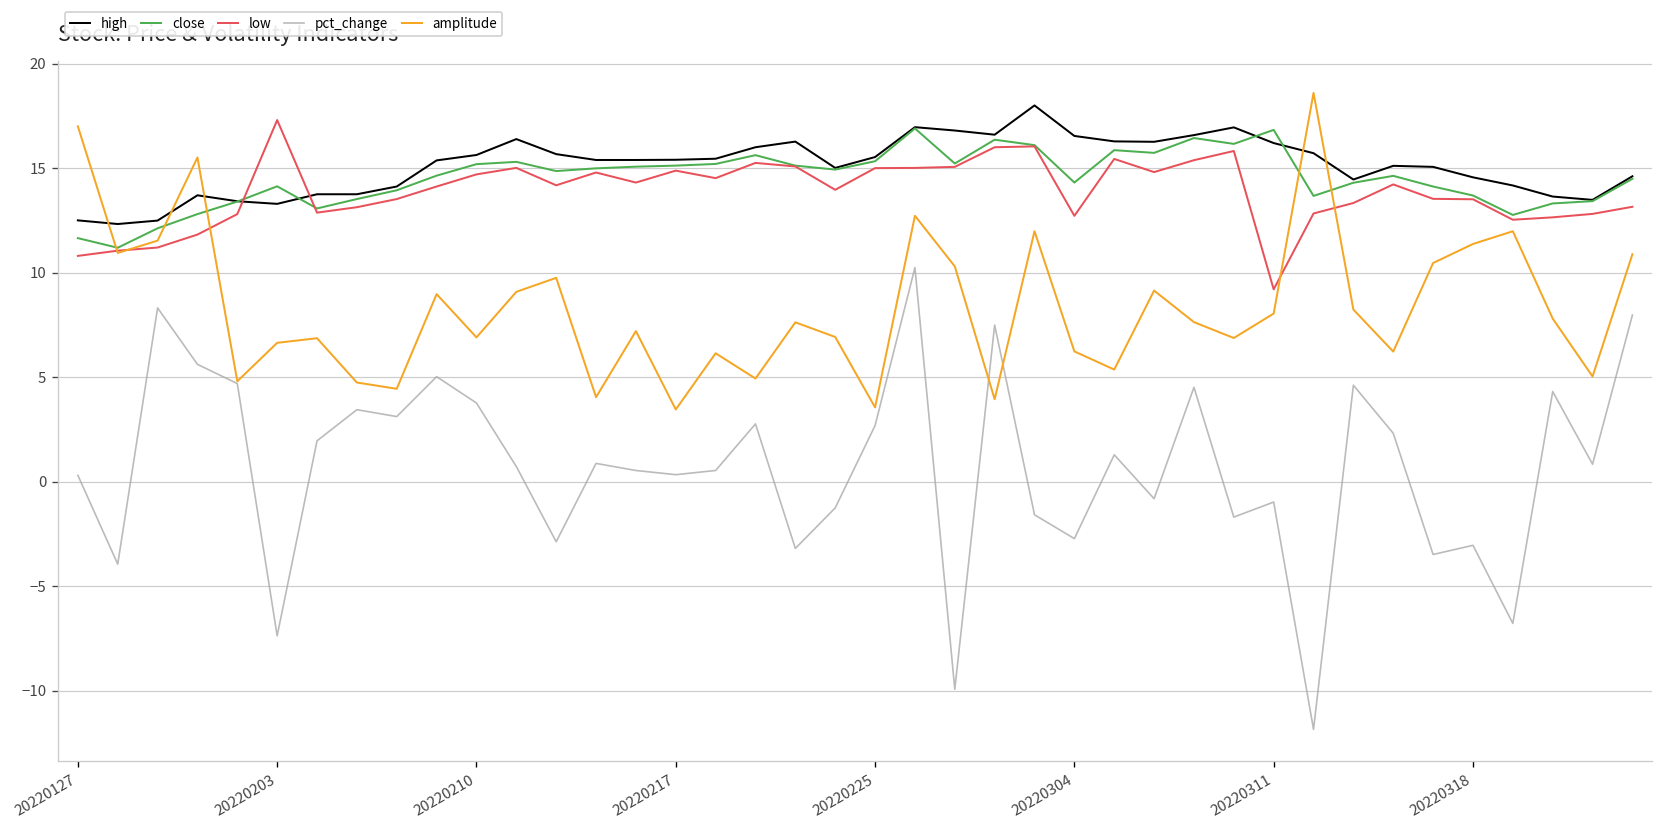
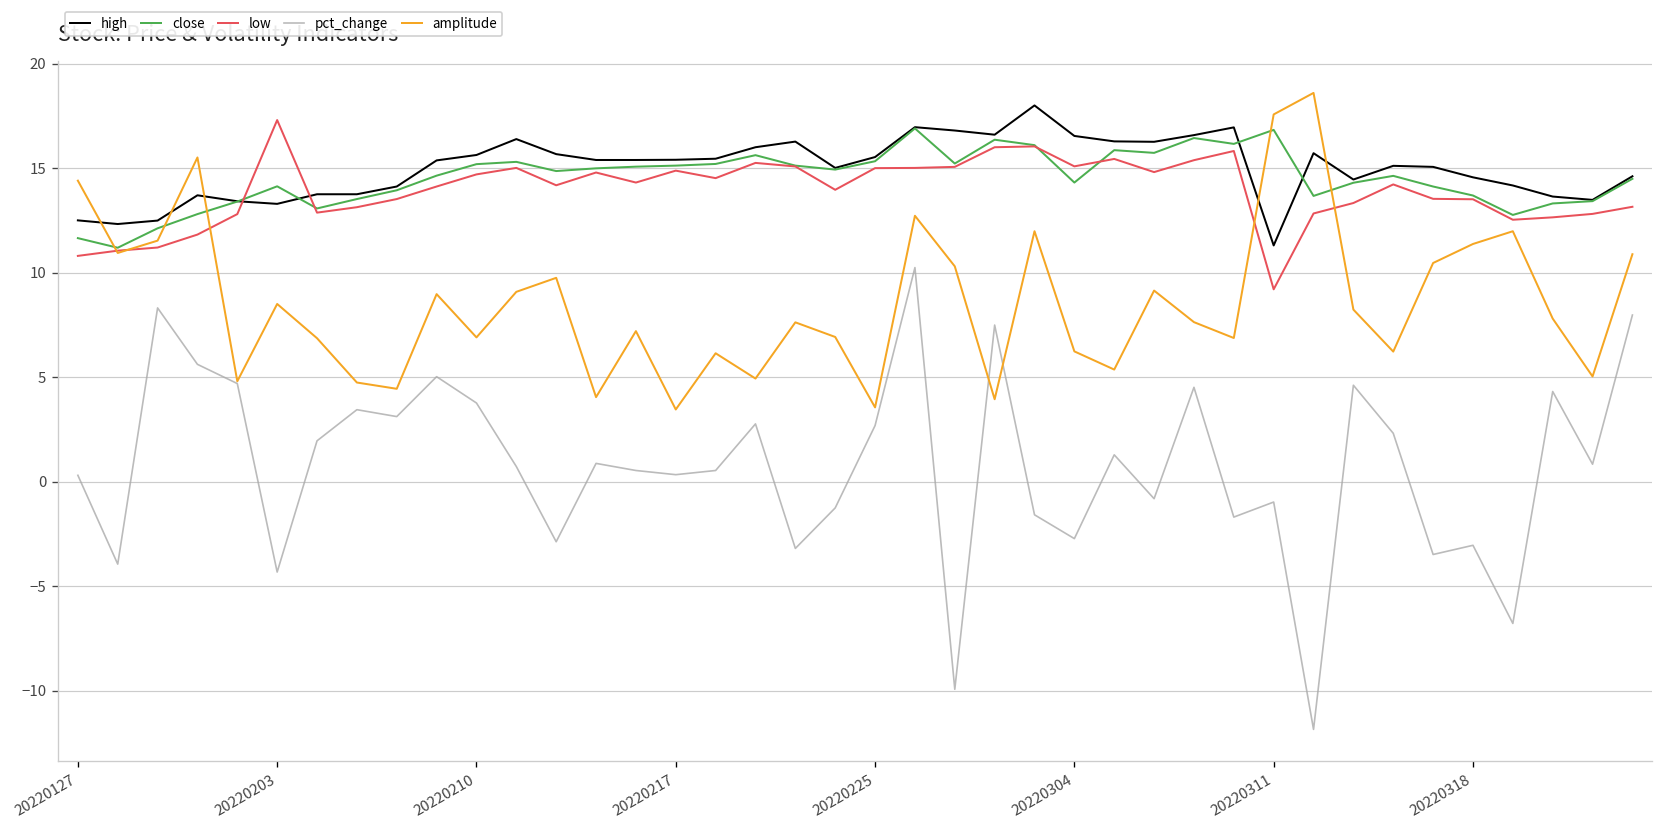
  {
    "high": {
      "20220127": 12.5,
      "20220203": 13.3,
      "20220210": 15.6,
      "20220217": 15.4,
      "20220225": 15.5,
      "20220304": 16.5,
-     "20220311": 16.2,
+     "20220311": 11.3,
      "20220318": 14.6
    },
    "close": {
      "20220127": 11.7,
      "20220203": 14.1,
      "20220210": 15.2,
      "20220217": 15.1,
      "20220225": 15.3,
      "20220304": 14.3,
      "20220311": 16.8,
      "20220318": 13.7
    },
    "low": {
      "20220127": 10.8,
      "20220203": 17.3,
      "20220210": 14.7,
      "20220217": 14.9,
      "20220225": 15.0,
-     "20220304": 12.7,
+     "20220304": 15.1,
      "20220311": 9.2,
      "20220318": 13.5
    },
    "pct_change": {
      "20220127": 0.3,
-     "20220203": -7.4,
+     "20220203": -4.3,
      "20220210": 3.8,
      "20220217": 0.3,
      "20220225": 2.7,
      "20220304": -2.7,
      "20220311": -1.0,
      "20220318": -3.1
    },
    "amplitude": {
-     "20220127": 17.0,
-     "20220203": 6.6,
+     "20220127": 14.4,
+     "20220203": 8.5,
      "20220210": 6.9,
      "20220217": 3.5,
      "20220225": 3.6,
      "20220304": 6.2,
-     "20220311": 8.0,
+     "20220311": 17.6,
      "20220318": 11.4
    }
  }
